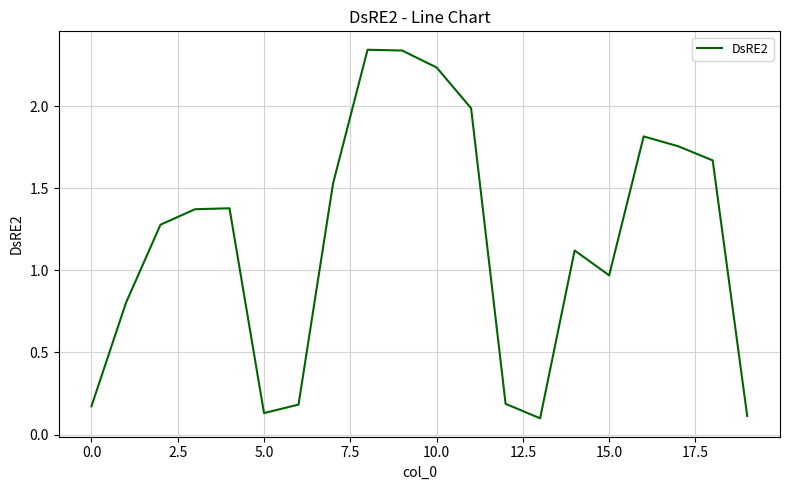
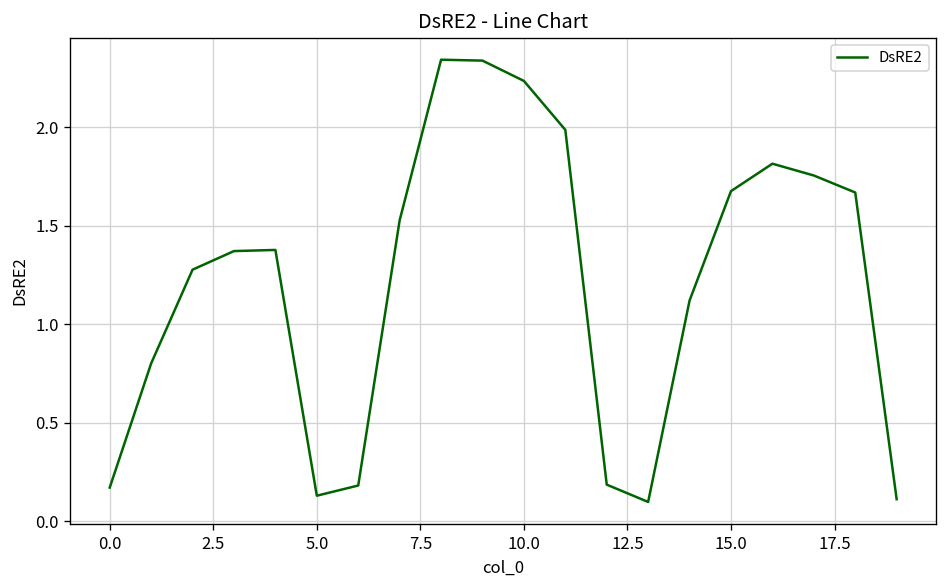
  {
    "0.0": 0.17,
    "5.0": 0.13,
    "10.0": 2.24,
-   "15.0": 0.97
+   "15.0": 1.68
  }
